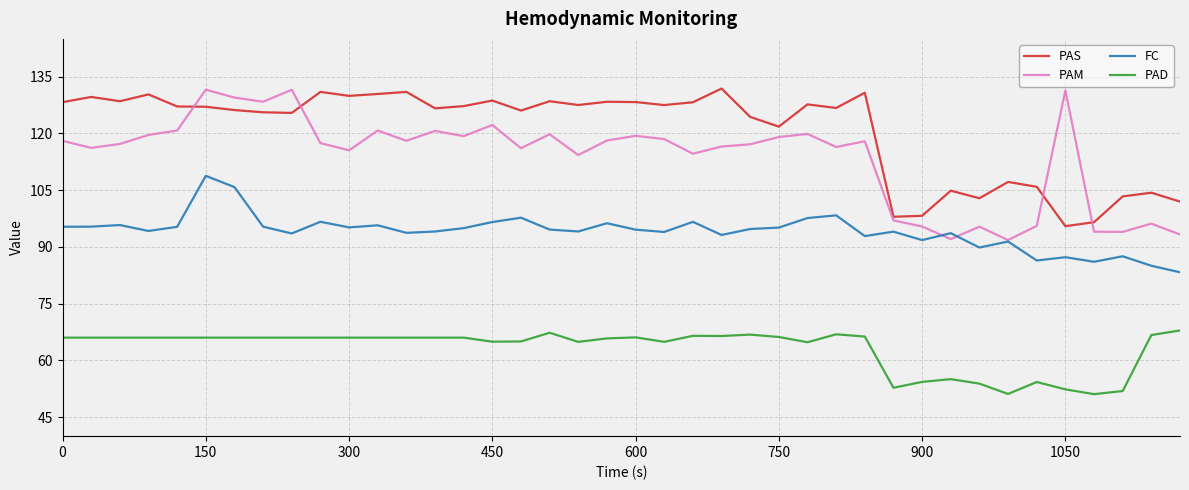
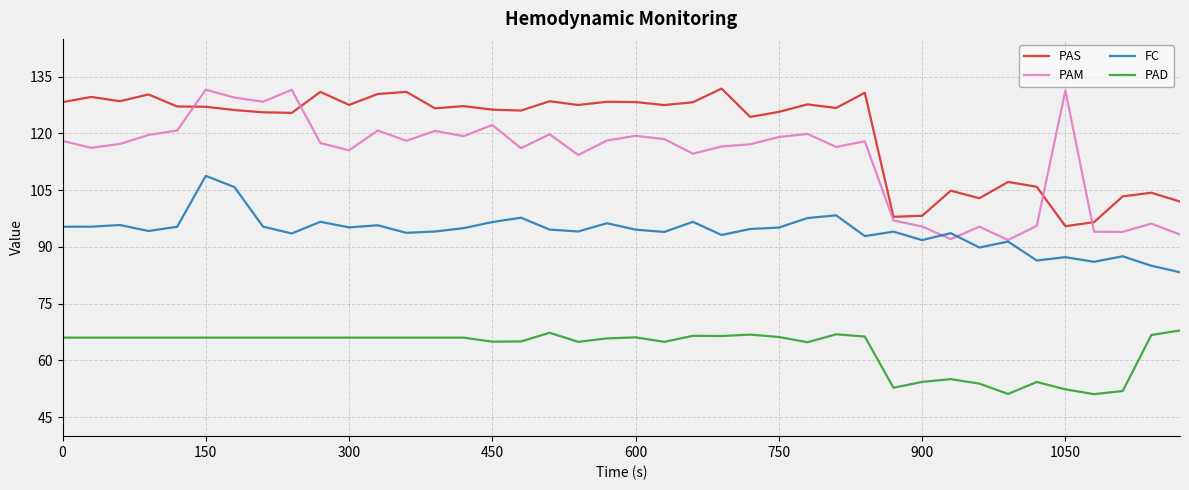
  {
    "PAS": {
      "0": 128,
      "150": 127,
-     "300": 130,
-     "450": 129,
+     "300": 128,
+     "450": 126,
      "600": 128,
-     "750": 122,
+     "750": 126,
      "900": 98,
      "1050": 96
    },
    "PAM": {
      "0": 118,
      "150": 132,
      "300": 116,
      "450": 122,
      "600": 119,
      "750": 119,
      "900": 95,
      "1050": 131
    },
    "FC": {
      "0": 95,
      "150": 109,
      "300": 95,
      "450": 97,
      "600": 95,
      "750": 95,
      "900": 92,
      "1050": 87
    },
    "PAD": {
      "0": 66,
      "150": 66,
      "300": 66,
      "450": 65,
      "600": 66,
      "750": 66,
      "900": 54,
      "1050": 52
    }
  }
